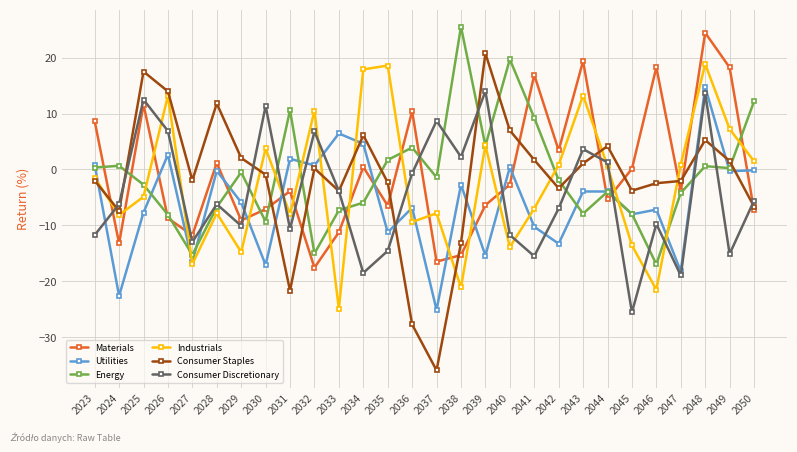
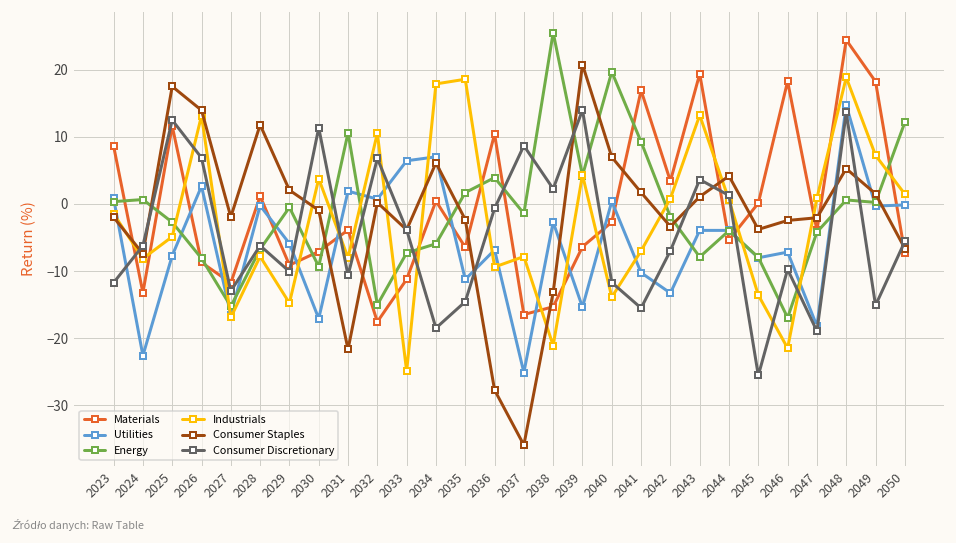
  {
    "Materials": {
      "2023": 9,
      "2024": -13,
      "2025": 12,
      "2026": -9,
      "2027": -12,
      "2028": 1,
      "2029": -9,
      "2030": -7,
      "2031": -4,
      "2032": -18,
      "2033": -11,
      "2034": 0,
      "2035": -6,
      "2036": 10,
      "2037": -16,
      "2038": -15,
      "2039": -6,
      "2040": -3,
      "2041": 17,
      "2042": 3,
      "2043": 19,
      "2044": -5,
      "2045": 0,
      "2046": 18,
      "2048": 24,
      "2049": 18,
      "2050": -7
    },
    "Utilities": {
      "2023": 1,
      "2024": -23,
      "2025": -8,
      "2026": 3,
      "2028": 0,
      "2029": -6,
      "2030": -17,
      "2031": 2,
      "2032": 1,
      "2033": 6,
-     "2034": 5,
+     "2034": 7,
      "2035": -11,
      "2036": -7,
      "2037": -25,
      "2038": -3,
      "2039": -15,
      "2040": 0,
      "2041": -10,
      "2042": -13,
      "2043": -4,
      "2046": -7,
      "2047": -18,
      "2048": 15,
      "2049": 0,
      "2050": 0
    },
    "Energy": {
      "2023": 0,
      "2024": 1,
      "2025": -3,
      "2026": -8,
      "2027": -15,
      "2028": -7,
      "2029": -1,
      "2030": -9,
      "2031": 11,
      "2032": -15,
      "2033": -7,
      "2034": -6,
      "2035": 2,
      "2036": 4,
      "2037": -1,
      "2038": 26,
      "2040": 20,
      "2041": 9,
      "2042": -2,
      "2043": -8,
      "2046": -17,
      "2048": 1,
      "2049": 0,
      "2050": 12
    },
    "Industrials": {
      "2023": -1,
      "2024": -8,
      "2025": -5,
      "2026": 13,
      "2028": -8,
      "2029": -15,
      "2030": 4,
      "2031": -8,
      "2032": 11,
      "2033": -25,
      "2034": 18,
      "2035": 19,
      "2036": -9,
      "2037": -8,
      "2038": -21,
      "2040": -14,
      "2041": -7,
      "2042": 1,
      "2043": 13,
      "2044": 1,
      "2045": -14,
      "2046": -22,
      "2047": 1,
      "2048": 19,
      "2049": 7,
      "2050": 1
    },
    "Consumer Staples": {
      "2023": -2,
      "2024": -7,
      "2025": 18,
      "2026": 14,
      "2027": -2,
      "2028": 12,
      "2029": 2,
      "2030": -1,
      "2031": -22,
      "2032": 0,
      "2034": 6,
      "2035": -2,
      "2036": -28,
      "2037": -36,
      "2038": -13,
      "2039": 21,
      "2040": 7,
      "2041": 2,
      "2042": -3,
      "2043": 1,
      "2044": 4,
      "2045": -4,
      "2046": -2,
      "2047": -2,
      "2048": 5,
      "2049": 2,
      "2050": -7
    },
    "Consumer Discretionary": {
      "2023": -12,
      "2024": -6,
      "2025": 13,
      "2026": 7,
      "2027": -13,
      "2028": -6,
      "2029": -10,
      "2030": 11,
      "2031": -11,
      "2032": 7,
      "2034": -19,
      "2035": -15,
      "2036": -1,
      "2037": 9,
      "2038": 2,
      "2039": 14,
      "2040": -12,
      "2041": -16,
      "2042": -7,
      "2043": 4,
      "2044": 1,
      "2045": -26,
      "2046": -10,
      "2047": -19,
      "2048": 14,
      "2049": -15,
      "2050": -6
    }
  }
